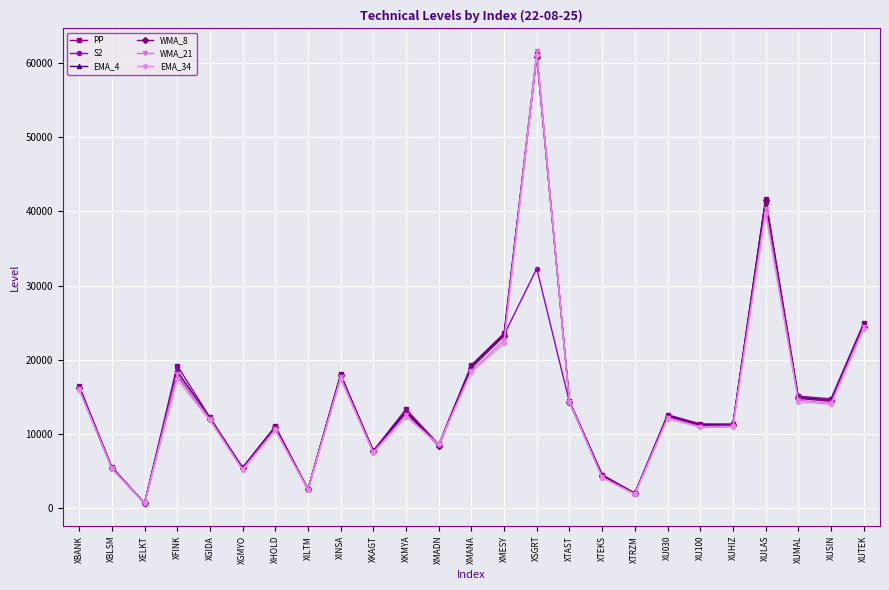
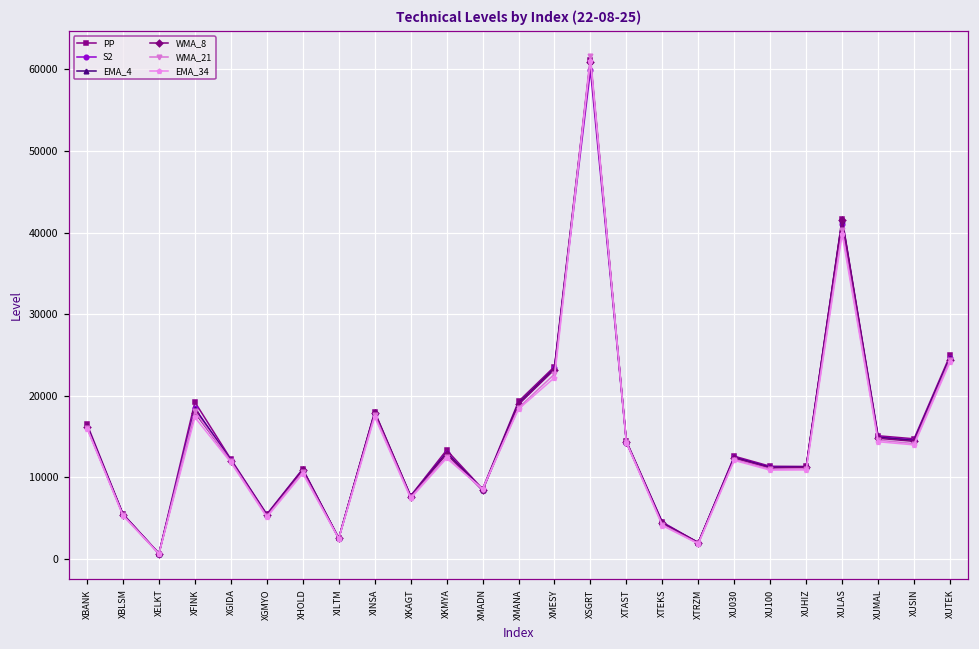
  {
    "S2": {
-     "XSGRT": 32000,
+     "XSGRT": 60000,
      "XULAS": 41000
    }
  }
